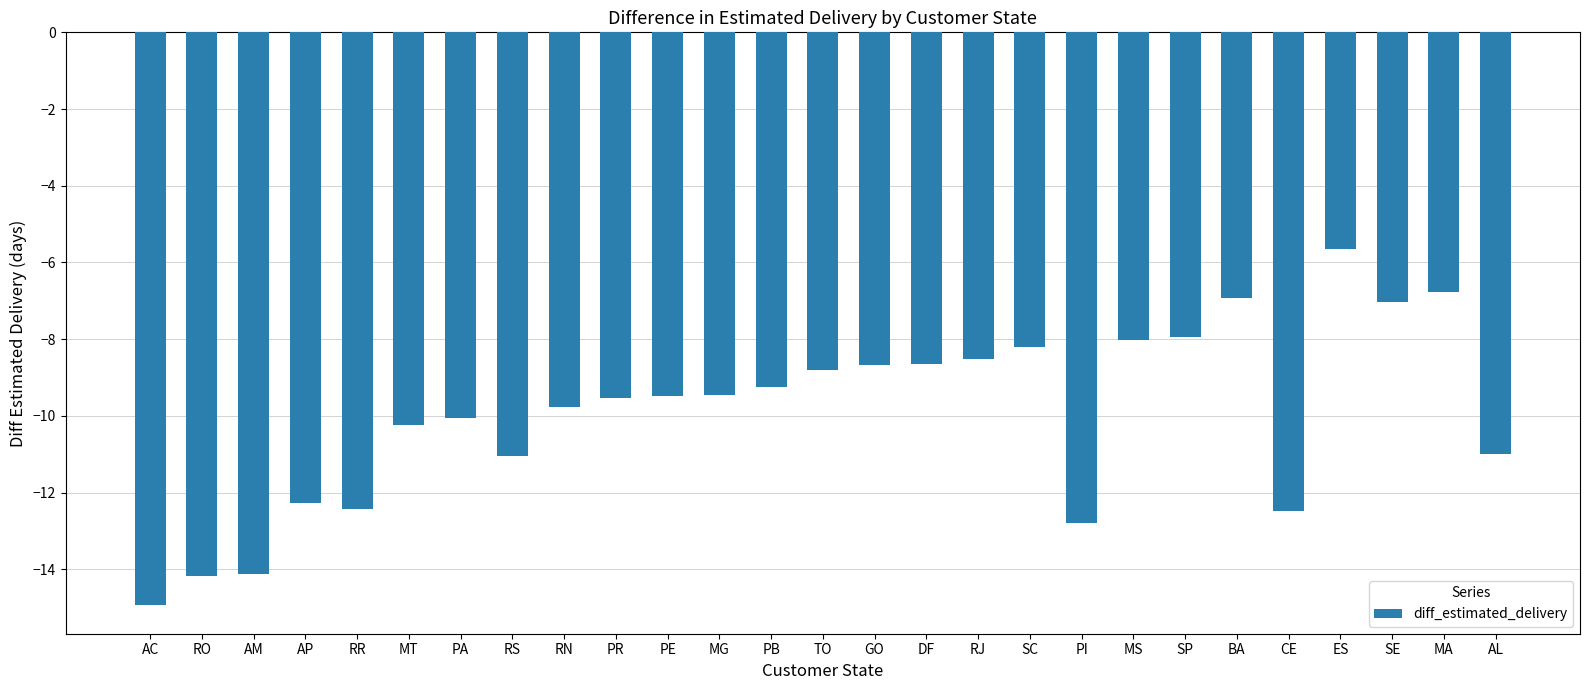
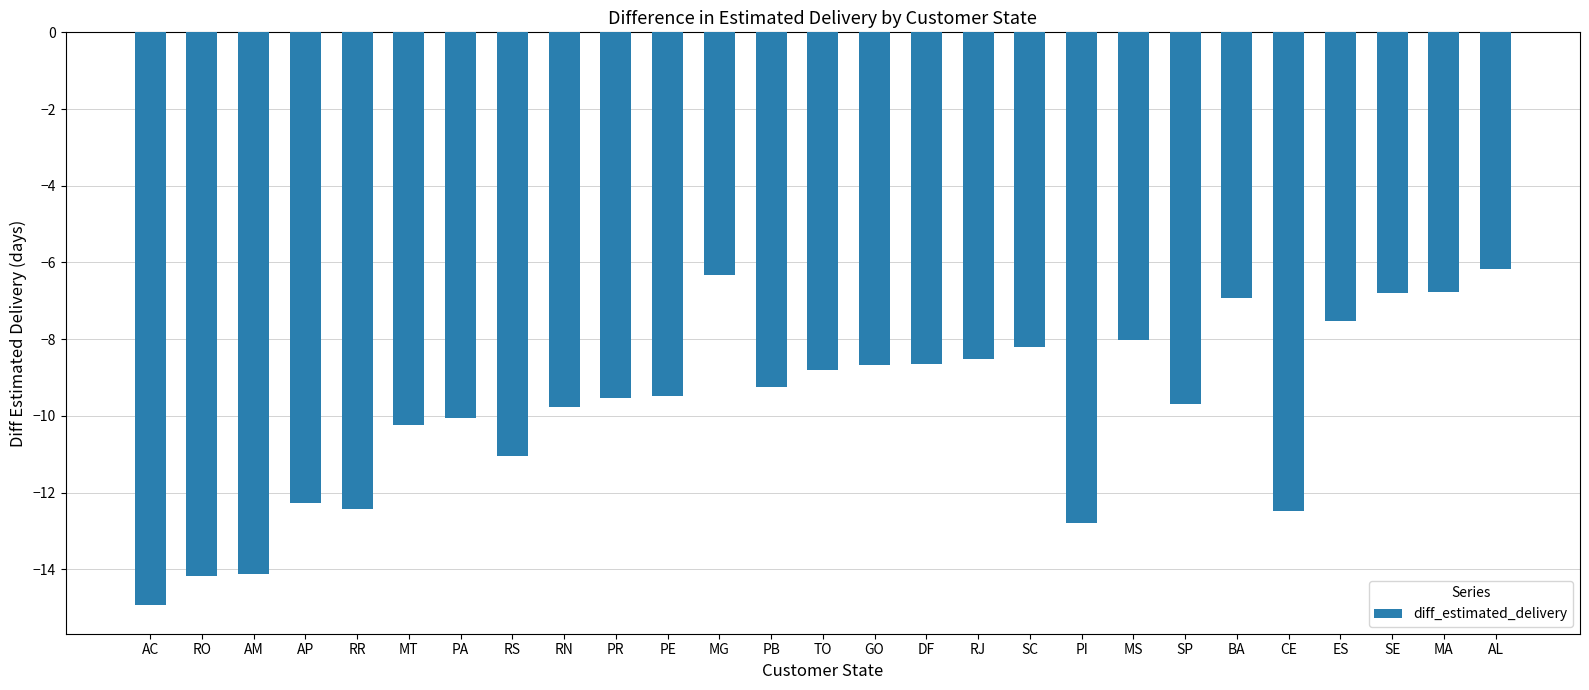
  {
    "AC": -14.9,
    "RO": -14.2,
    "AM": -14.1,
    "AP": -12.3,
    "RR": -12.4,
    "MT": -10.2,
    "PA": -10.0,
    "RS": -11.0,
    "RN": -9.8,
    "PR": -9.5,
    "PE": -9.5,
-   "MG": -9.5,
+   "MG": -6.3,
    "PB": -9.2,
    "TO": -8.8,
    "GO": -8.7,
    "DF": -8.7,
    "RJ": -8.5,
    "SC": -8.2,
    "PI": -12.8,
    "MS": -8.0,
-   "SP": -7.9,
+   "SP": -9.7,
    "BA": -6.9,
    "CE": -12.5,
-   "ES": -5.6,
-   "SE": -7.0,
+   "ES": -7.5,
+   "SE": -6.8,
    "MA": -6.8,
-   "AL": -11.0
+   "AL": -6.2
  }
